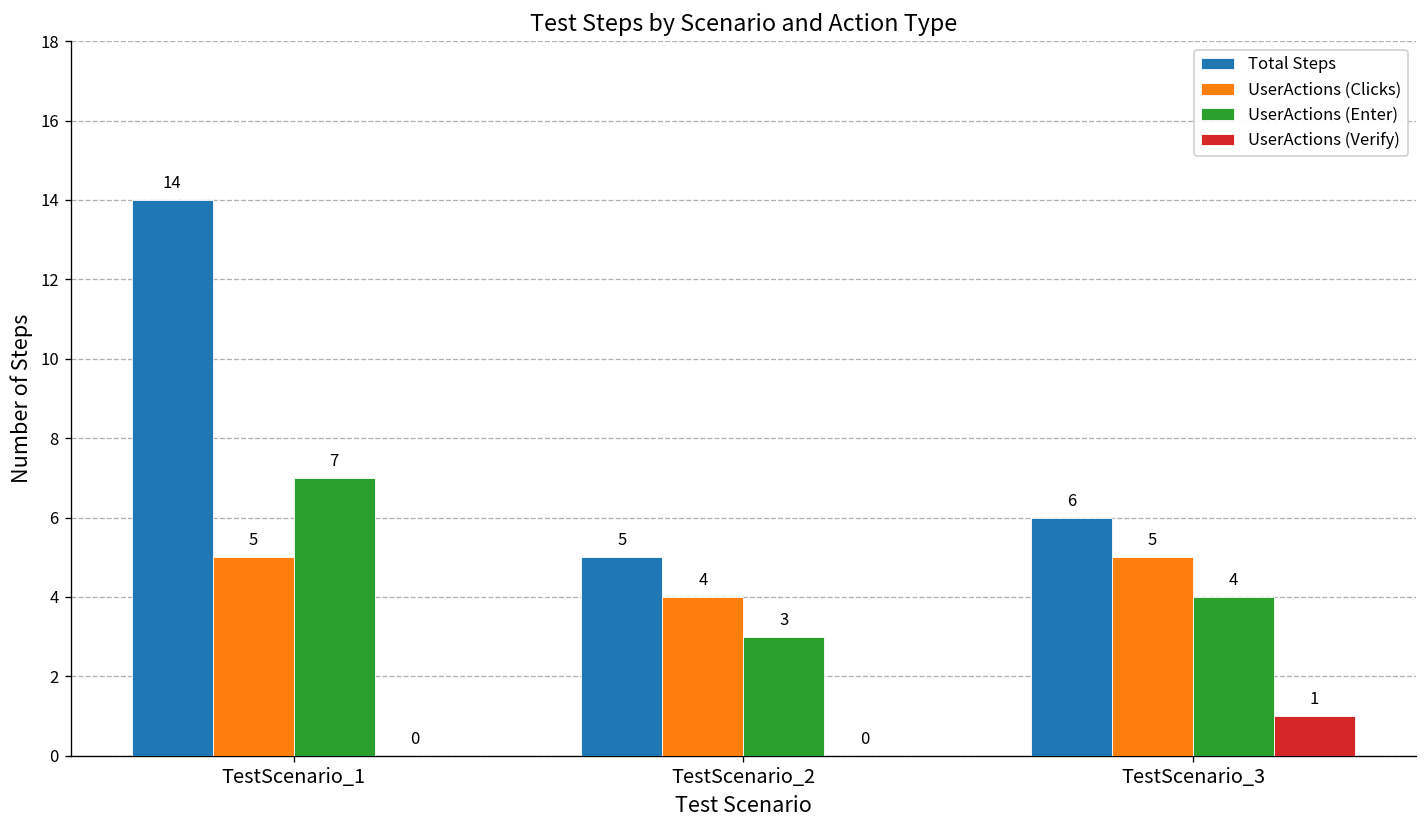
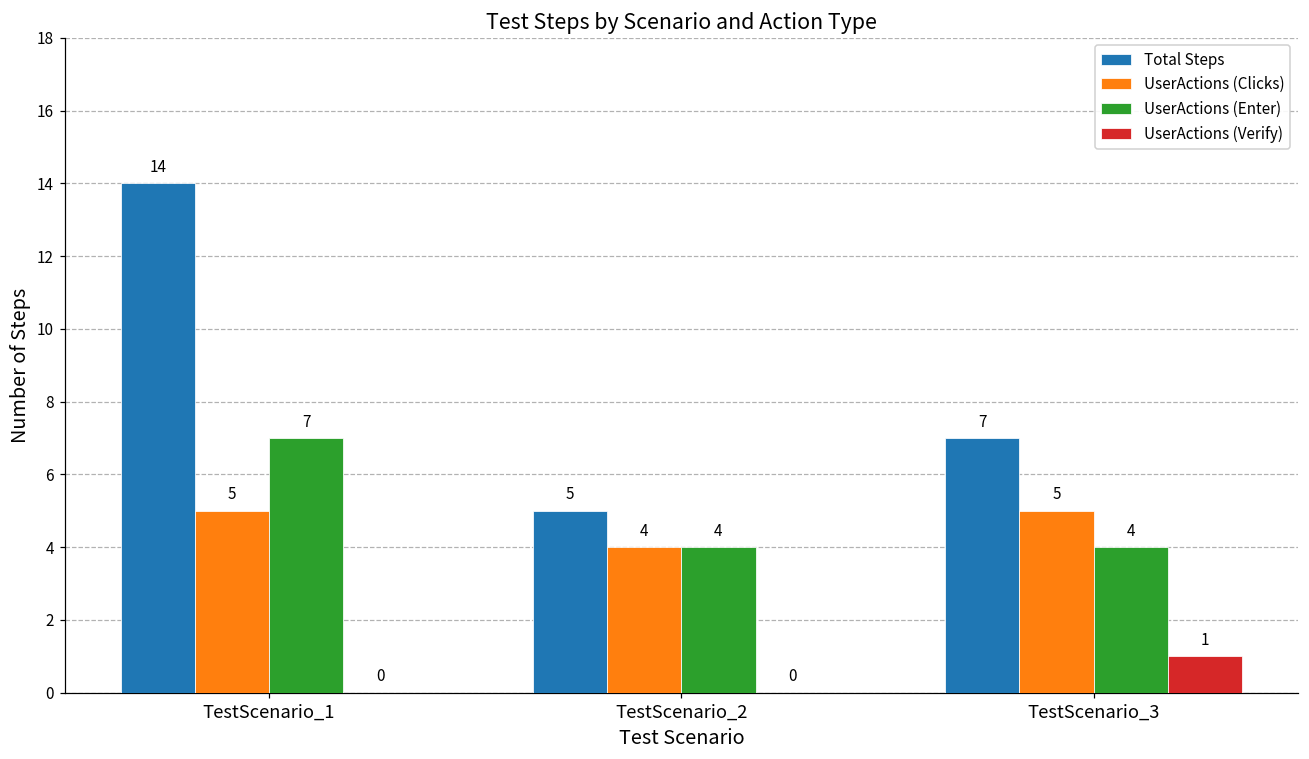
  {
    "Total Steps": {
      "TestScenario_1": 14,
      "TestScenario_2": 5,
-     "TestScenario_3": 6
+     "TestScenario_3": 7
    },
    "UserActions (Clicks)": {
      "TestScenario_1": 5,
      "TestScenario_2": 4,
      "TestScenario_3": 5
    },
    "UserActions (Enter)": {
      "TestScenario_1": 7,
-     "TestScenario_2": 3,
+     "TestScenario_2": 4,
      "TestScenario_3": 4
    },
    "UserActions (Verify)": {
      "TestScenario_1": 0,
      "TestScenario_2": 0,
      "TestScenario_3": 1
    }
  }
